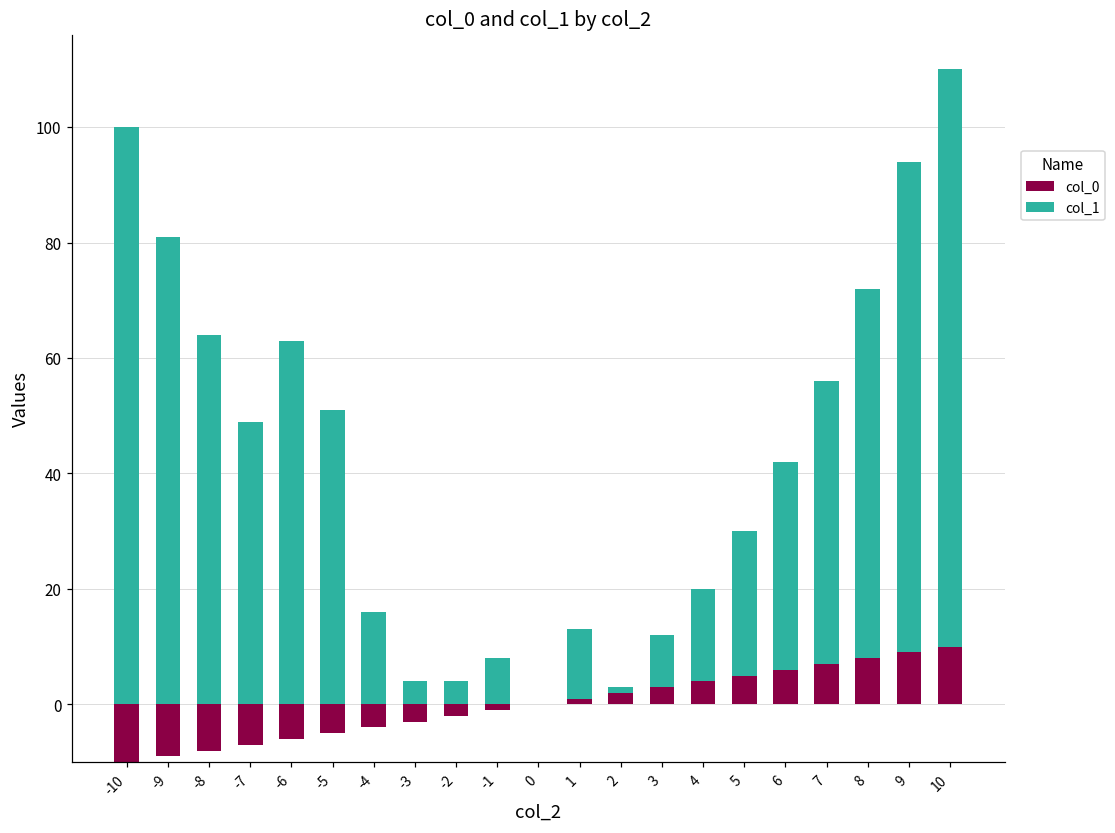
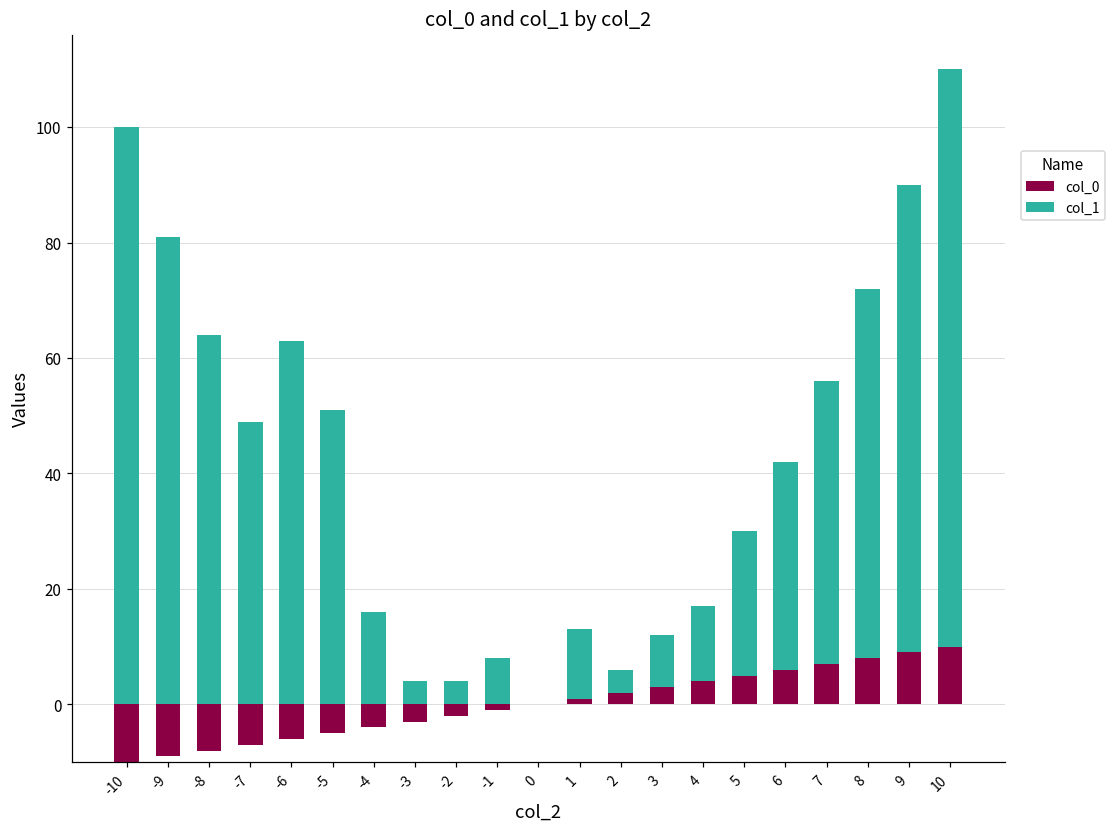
  {
    "col_1": {
      "-10": 100,
      "-9": 81,
      "-8": 64,
      "-7": 49,
      "-6": 63,
      "-5": 51,
      "-4": 16,
      "-3": 4,
      "-2": 4,
      "-1": 8,
      "0": 0,
      "1": 12,
-     "2": 1,
+     "2": 4,
      "3": 9,
-     "4": 16,
+     "4": 13,
      "5": 25,
      "6": 36,
      "7": 49,
      "8": 64,
-     "9": 85,
+     "9": 81,
      "10": 100
    }
  }
